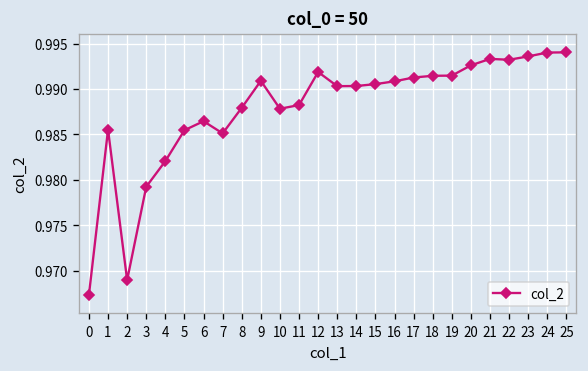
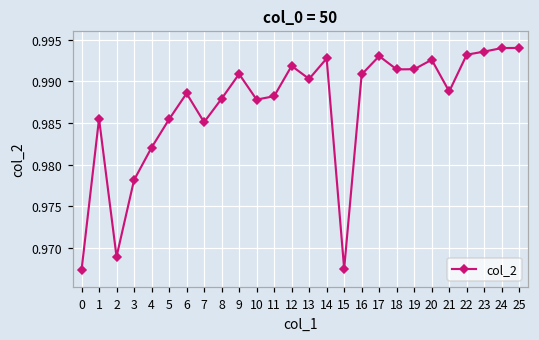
  {
    "0": 0.967,
    "1": 0.986,
    "2": 0.969,
-   "3": 0.979,
+   "3": 0.978,
    "4": 0.982,
    "5": 0.985,
-   "6": 0.986,
+   "6": 0.989,
    "7": 0.985,
    "8": 0.988,
    "9": 0.991,
    "10": 0.988,
    "11": 0.988,
    "12": 0.992,
    "13": 0.990,
-   "14": 0.990,
-   "15": 0.991,
+   "14": 0.993,
+   "15": 0.967,
    "16": 0.991,
-   "17": 0.991,
+   "17": 0.993,
    "18": 0.991,
    "19": 0.991,
    "20": 0.993,
-   "21": 0.993,
+   "21": 0.989,
    "22": 0.993,
    "23": 0.994,
    "24": 0.994,
    "25": 0.994
  }
